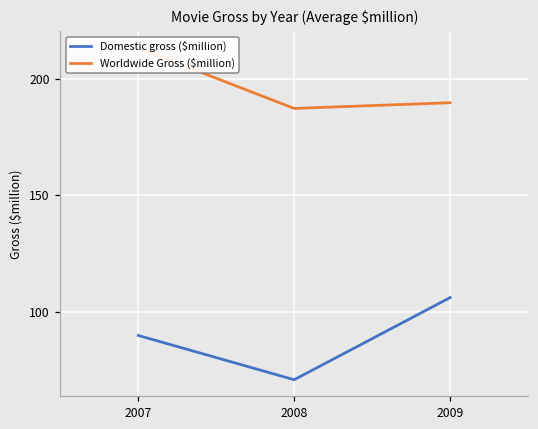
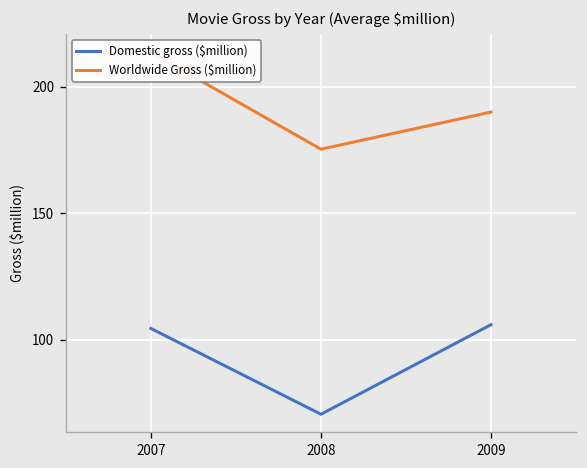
  {
    "Domestic gross ($million)": {
-     "2007": 90,
+     "2007": 105,
      "2008": 71,
      "2009": 106
    },
    "Worldwide Gross ($million)": {
-     "2008": 187,
+     "2008": 175,
      "2009": 190
    }
  }
